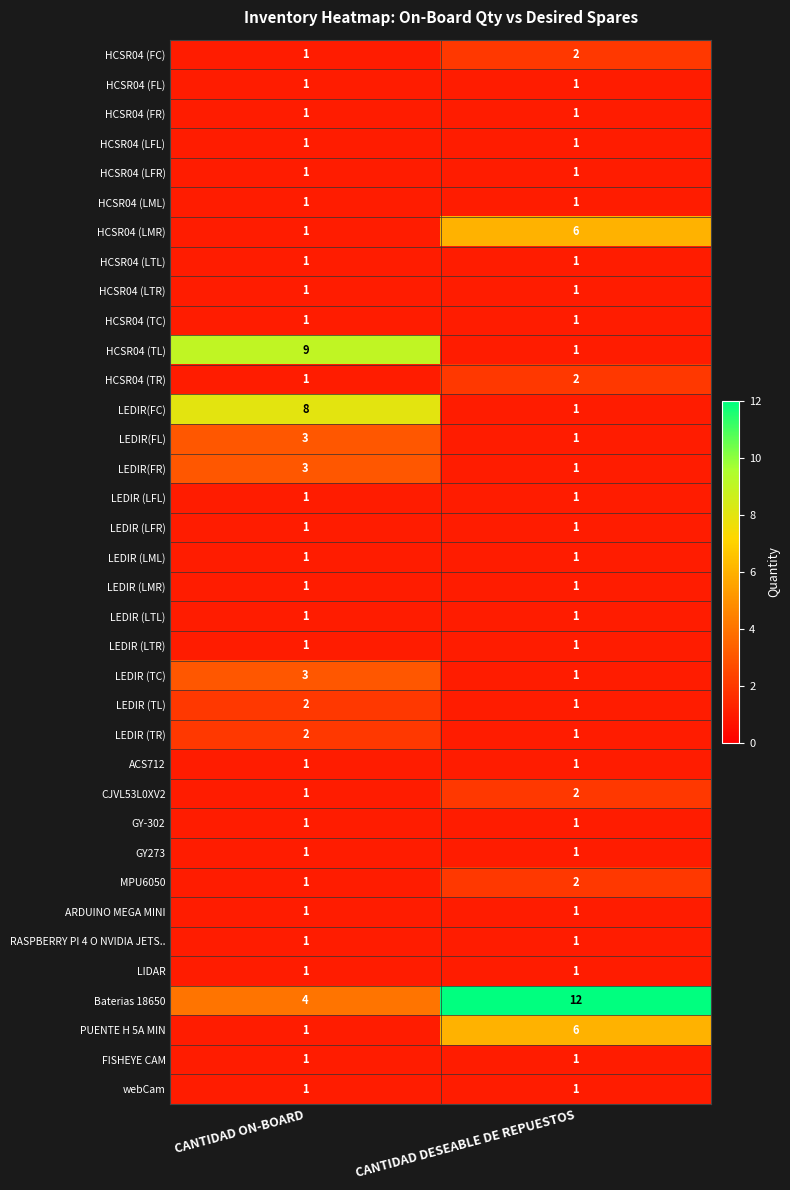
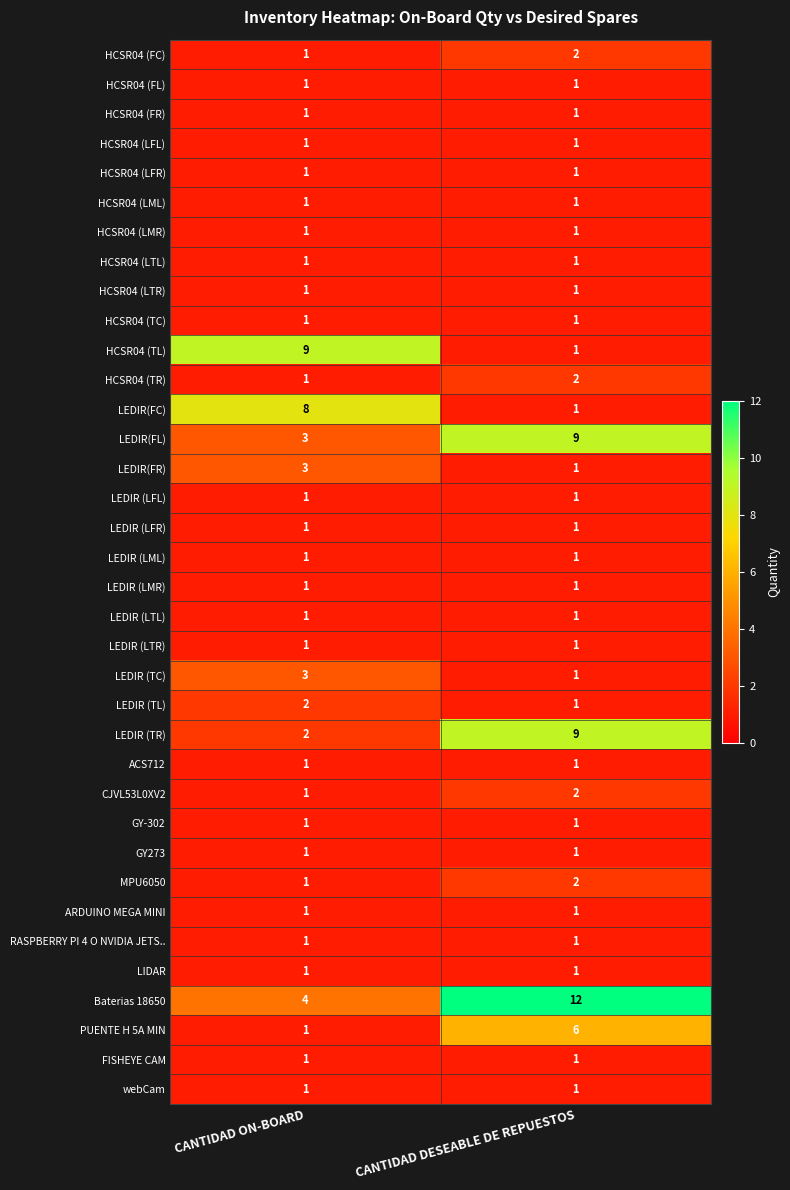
  {
    "HCSR04 (FC)": {
      "CANTIDAD ON-BOARD": 1,
      "CANTIDAD DESEABLE DE REPUESTOS": 2
    },
    "HCSR04 (FL)": {
      "CANTIDAD ON-BOARD": 1,
      "CANTIDAD DESEABLE DE REPUESTOS": 1
    },
    "HCSR04 (FR)": {
      "CANTIDAD ON-BOARD": 1,
      "CANTIDAD DESEABLE DE REPUESTOS": 1
    },
    "HCSR04 (LFL)": {
      "CANTIDAD ON-BOARD": 1,
      "CANTIDAD DESEABLE DE REPUESTOS": 1
    },
    "HCSR04 (LFR)": {
      "CANTIDAD ON-BOARD": 1,
      "CANTIDAD DESEABLE DE REPUESTOS": 1
    },
    "HCSR04 (LML)": {
      "CANTIDAD ON-BOARD": 1,
      "CANTIDAD DESEABLE DE REPUESTOS": 1
    },
    "HCSR04 (LMR)": {
      "CANTIDAD ON-BOARD": 1,
-     "CANTIDAD DESEABLE DE REPUESTOS": 6
+     "CANTIDAD DESEABLE DE REPUESTOS": 1
    },
    "HCSR04 (LTL)": {
      "CANTIDAD ON-BOARD": 1,
      "CANTIDAD DESEABLE DE REPUESTOS": 1
    },
    "HCSR04 (LTR)": {
      "CANTIDAD ON-BOARD": 1,
      "CANTIDAD DESEABLE DE REPUESTOS": 1
    },
    "HCSR04 (TC)": {
      "CANTIDAD ON-BOARD": 1,
      "CANTIDAD DESEABLE DE REPUESTOS": 1
    },
    "HCSR04 (TL)": {
      "CANTIDAD ON-BOARD": 9,
      "CANTIDAD DESEABLE DE REPUESTOS": 1
    },
    "HCSR04 (TR)": {
      "CANTIDAD ON-BOARD": 1,
      "CANTIDAD DESEABLE DE REPUESTOS": 2
    },
    "LEDIR(FC)": {
      "CANTIDAD ON-BOARD": 8,
      "CANTIDAD DESEABLE DE REPUESTOS": 1
    },
    "LEDIR(FL)": {
      "CANTIDAD ON-BOARD": 3,
-     "CANTIDAD DESEABLE DE REPUESTOS": 1
+     "CANTIDAD DESEABLE DE REPUESTOS": 9
    },
    "LEDIR(FR)": {
      "CANTIDAD ON-BOARD": 3,
      "CANTIDAD DESEABLE DE REPUESTOS": 1
    },
    "LEDIR (LFL)": {
      "CANTIDAD ON-BOARD": 1,
      "CANTIDAD DESEABLE DE REPUESTOS": 1
    },
    "LEDIR (LFR)": {
      "CANTIDAD ON-BOARD": 1,
      "CANTIDAD DESEABLE DE REPUESTOS": 1
    },
    "LEDIR (LML)": {
      "CANTIDAD ON-BOARD": 1,
      "CANTIDAD DESEABLE DE REPUESTOS": 1
    },
    "LEDIR (LMR)": {
      "CANTIDAD ON-BOARD": 1,
      "CANTIDAD DESEABLE DE REPUESTOS": 1
    },
    "LEDIR (LTL)": {
      "CANTIDAD ON-BOARD": 1,
      "CANTIDAD DESEABLE DE REPUESTOS": 1
    },
    "LEDIR (LTR)": {
      "CANTIDAD ON-BOARD": 1,
      "CANTIDAD DESEABLE DE REPUESTOS": 1
    },
    "LEDIR (TC)": {
      "CANTIDAD ON-BOARD": 3,
      "CANTIDAD DESEABLE DE REPUESTOS": 1
    },
    "LEDIR (TL)": {
      "CANTIDAD ON-BOARD": 2,
      "CANTIDAD DESEABLE DE REPUESTOS": 1
    },
    "LEDIR (TR)": {
      "CANTIDAD ON-BOARD": 2,
-     "CANTIDAD DESEABLE DE REPUESTOS": 1
+     "CANTIDAD DESEABLE DE REPUESTOS": 9
    },
    "ACS712": {
      "CANTIDAD ON-BOARD": 1,
      "CANTIDAD DESEABLE DE REPUESTOS": 1
    },
    "CJVL53L0XV2": {
      "CANTIDAD ON-BOARD": 1,
      "CANTIDAD DESEABLE DE REPUESTOS": 2
    },
    "GY-302": {
      "CANTIDAD ON-BOARD": 1,
      "CANTIDAD DESEABLE DE REPUESTOS": 1
    },
    "GY273": {
      "CANTIDAD ON-BOARD": 1,
      "CANTIDAD DESEABLE DE REPUESTOS": 1
    },
    "MPU6050": {
      "CANTIDAD ON-BOARD": 1,
      "CANTIDAD DESEABLE DE REPUESTOS": 2
    },
    "ARDUINO MEGA MINI": {
      "CANTIDAD ON-BOARD": 1,
      "CANTIDAD DESEABLE DE REPUESTOS": 1
    },
    "RASPBERRY PI 4 O NVIDIA JETS..": {
      "CANTIDAD ON-BOARD": 1,
      "CANTIDAD DESEABLE DE REPUESTOS": 1
    },
    "LIDAR": {
      "CANTIDAD ON-BOARD": 1,
      "CANTIDAD DESEABLE DE REPUESTOS": 1
    },
    "Baterias 18650": {
      "CANTIDAD ON-BOARD": 4,
      "CANTIDAD DESEABLE DE REPUESTOS": 12
    },
    "PUENTE H 5A MIN": {
      "CANTIDAD ON-BOARD": 1,
      "CANTIDAD DESEABLE DE REPUESTOS": 6
    },
    "FISHEYE CAM": {
      "CANTIDAD ON-BOARD": 1,
      "CANTIDAD DESEABLE DE REPUESTOS": 1
    },
    "webCam": {
      "CANTIDAD ON-BOARD": 1,
      "CANTIDAD DESEABLE DE REPUESTOS": 1
    }
  }
